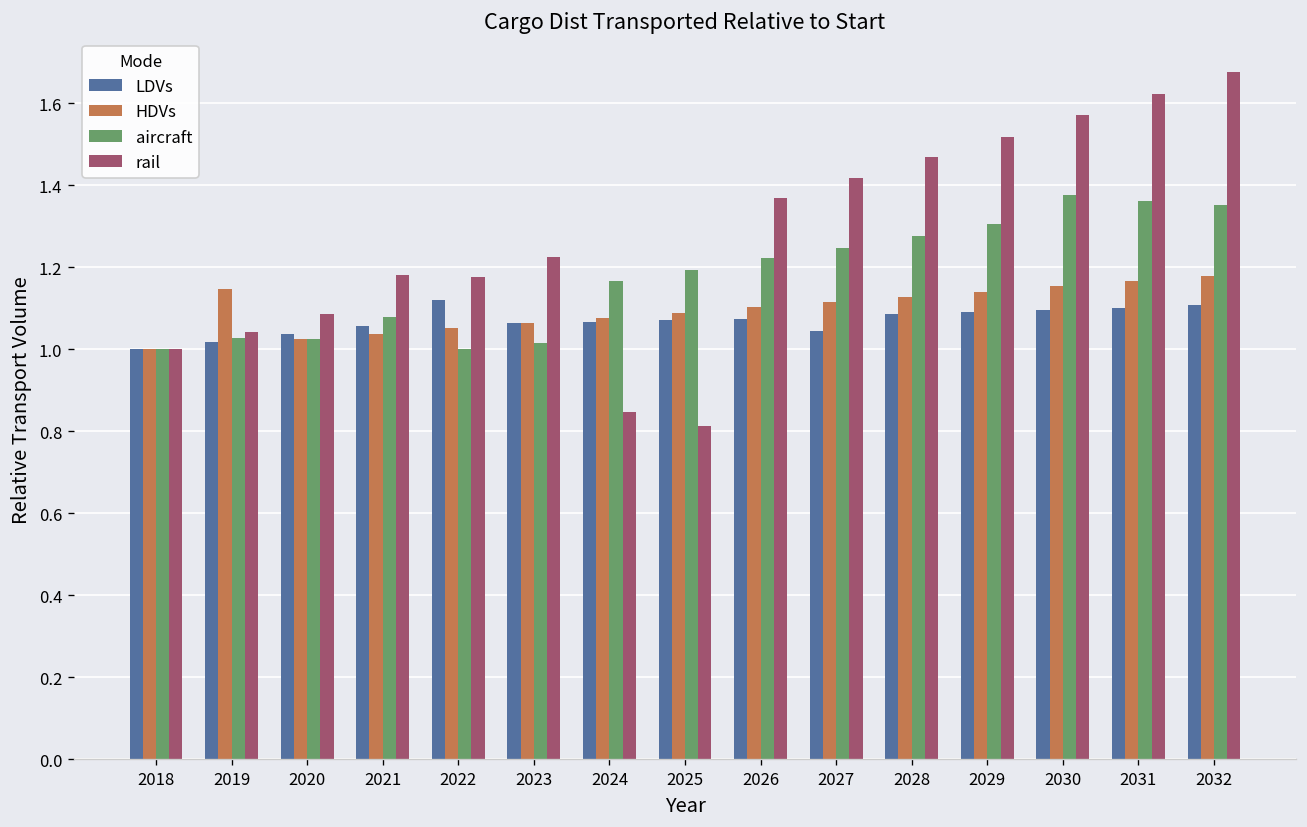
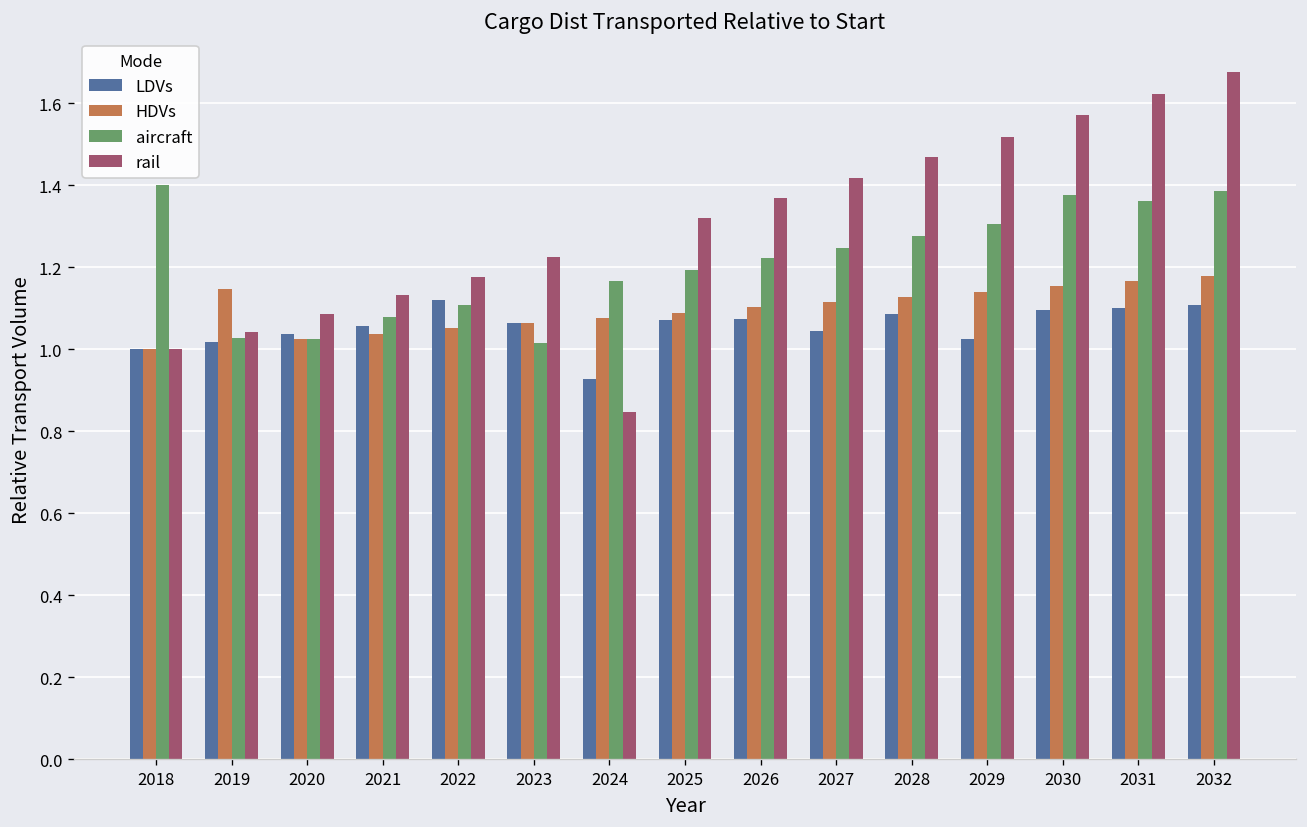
  {
    "LDVs": {
      "2018": 1.00,
      "2019": 1.02,
      "2020": 1.04,
      "2021": 1.06,
      "2022": 1.12,
      "2023": 1.06,
-     "2024": 1.07,
+     "2024": 0.93,
      "2025": 1.07,
      "2026": 1.07,
      "2027": 1.04,
      "2028": 1.08,
-     "2029": 1.09,
+     "2029": 1.03,
      "2030": 1.10,
      "2031": 1.10,
      "2032": 1.11
    },
    "HDVs": {
      "2018": 1.00,
      "2019": 1.15,
      "2020": 1.03,
      "2021": 1.04,
      "2022": 1.05,
      "2023": 1.06,
      "2024": 1.08,
      "2025": 1.09,
      "2026": 1.10,
      "2027": 1.12,
      "2028": 1.13,
      "2029": 1.14,
      "2030": 1.15,
      "2031": 1.17,
      "2032": 1.18
    },
    "aircraft": {
-     "2018": 1.0,
+     "2018": 1.4,
      "2019": 1.03,
      "2020": 1.02,
      "2021": 1.08,
-     "2022": 1.00,
+     "2022": 1.11,
      "2023": 1.02,
      "2024": 1.17,
      "2025": 1.19,
      "2026": 1.22,
      "2027": 1.25,
      "2028": 1.28,
      "2029": 1.31,
      "2030": 1.38,
      "2031": 1.36,
-     "2032": 1.35
+     "2032": 1.39
    },
    "rail": {
      "2018": 1.00,
      "2019": 1.04,
      "2020": 1.09,
-     "2021": 1.18,
+     "2021": 1.13,
      "2022": 1.18,
      "2023": 1.22,
      "2024": 0.85,
-     "2025": 0.81,
+     "2025": 1.32,
      "2026": 1.37,
      "2027": 1.42,
      "2028": 1.47,
      "2029": 1.52,
      "2030": 1.57,
      "2031": 1.62,
      "2032": 1.68
    }
  }
